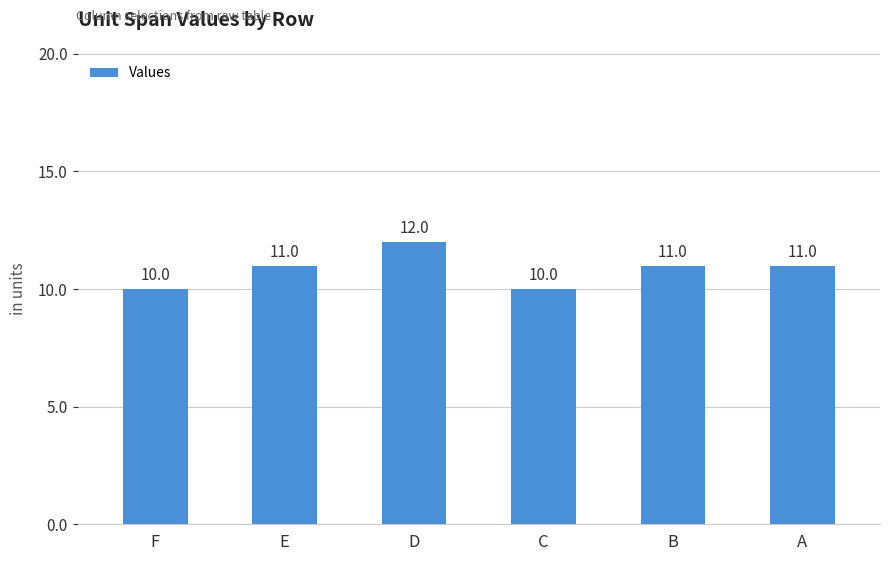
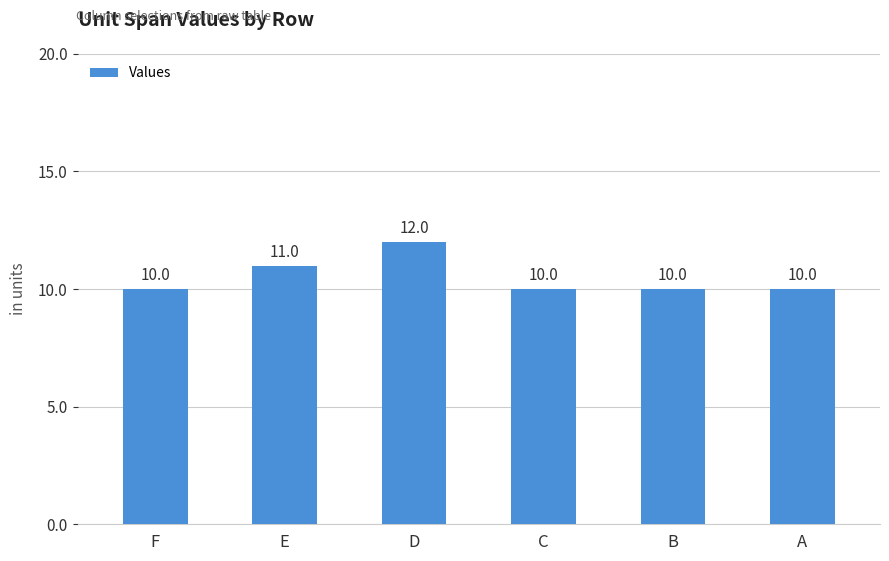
  {
    "F": 10.0,
    "E": 11.0,
    "D": 12.0,
    "C": 10.0,
-   "B": 11.0,
-   "A": 11.0
+   "B": 10.0,
+   "A": 10.0
  }
